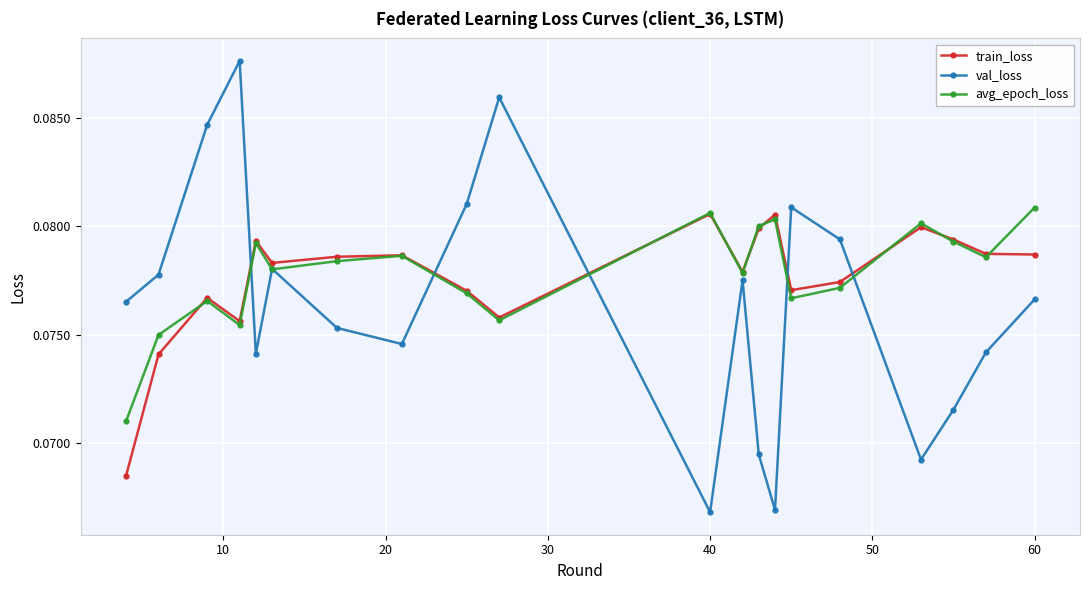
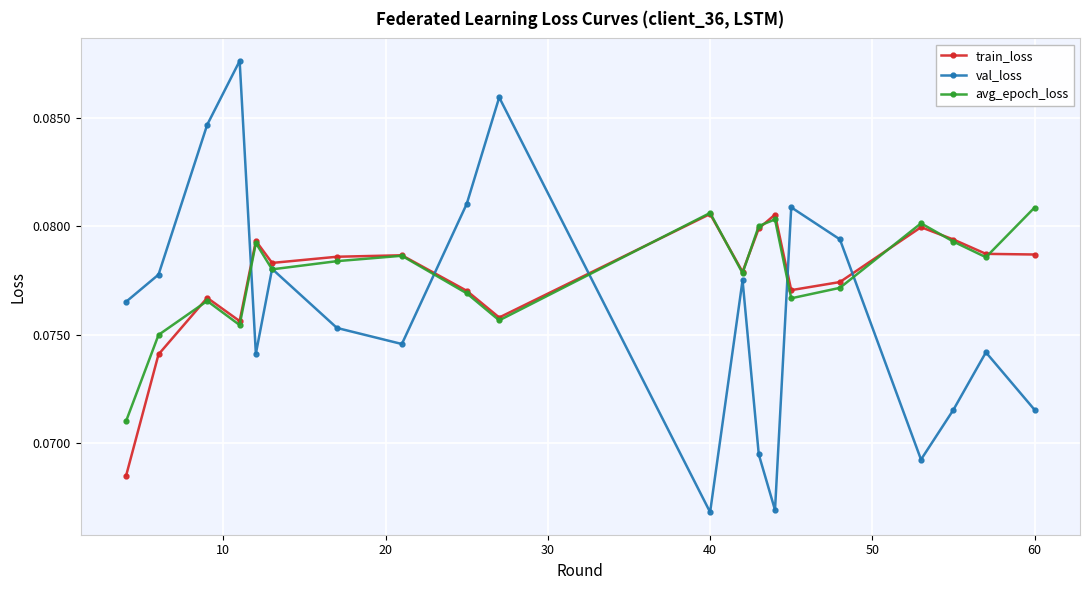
  {
    "train_loss": {
      "60": 0.0787
    },
    "val_loss": {
      "40": 0.0668,
-     "60": 0.0766
+     "60": 0.0715
    },
    "avg_epoch_loss": {
      "60": 0.0809
    }
  }
